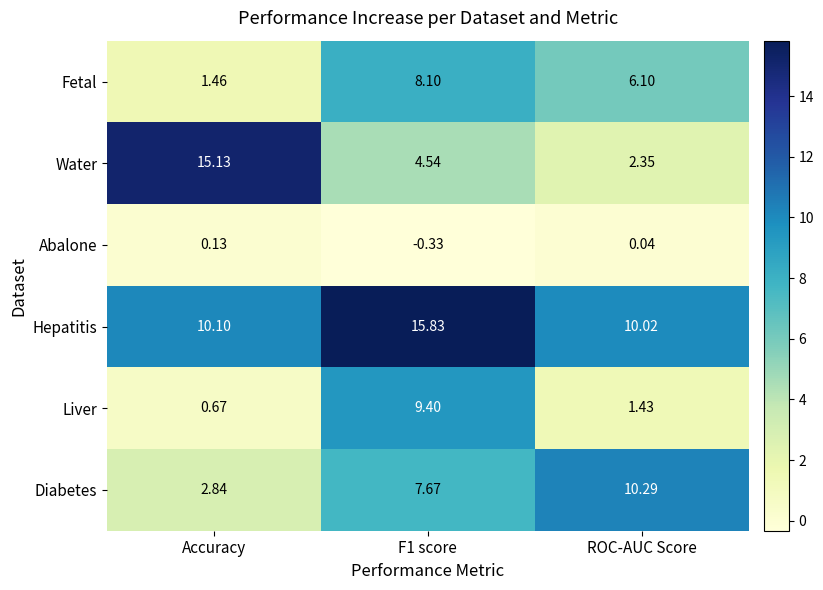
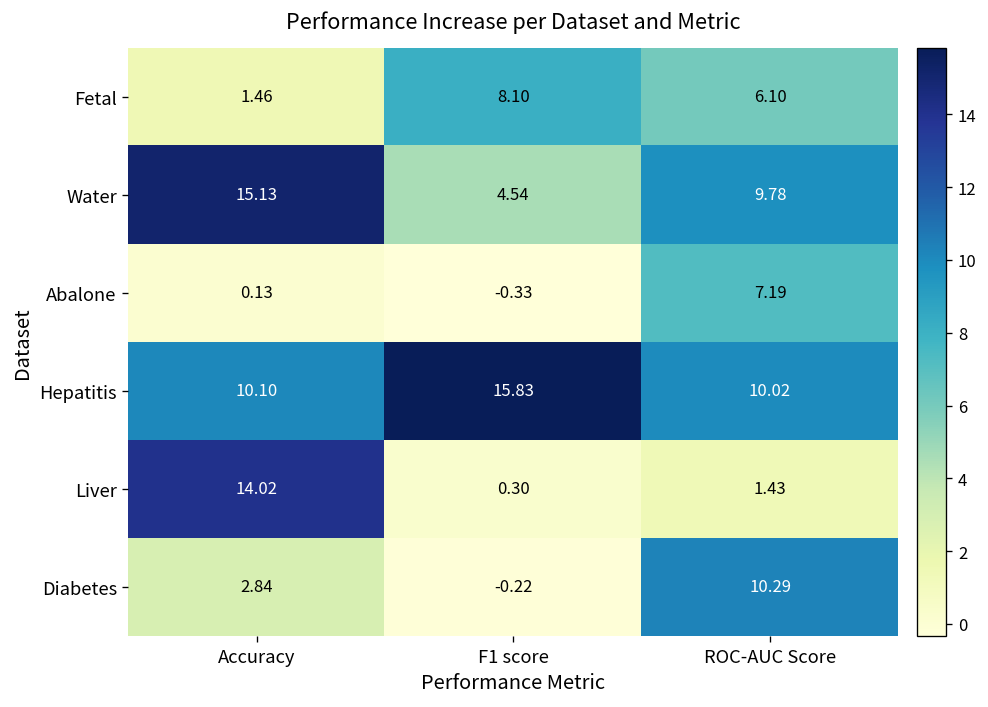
  {
    "Fetal": {
      "Accuracy": 1.46,
      "F1 score": 8.10,
      "ROC-AUC Score": 6.10
    },
    "Water": {
      "Accuracy": 15.13,
      "F1 score": 4.54,
-     "ROC-AUC Score": 2.35
+     "ROC-AUC Score": 9.78
    },
    "Abalone": {
      "Accuracy": 0.13,
      "F1 score": -0.33,
-     "ROC-AUC Score": 0.04
+     "ROC-AUC Score": 7.19
    },
    "Hepatitis": {
      "Accuracy": 10.10,
      "F1 score": 15.83,
      "ROC-AUC Score": 10.02
    },
    "Liver": {
-     "Accuracy": 0.67,
-     "F1 score": 9.40,
+     "Accuracy": 14.02,
+     "F1 score": 0.30,
      "ROC-AUC Score": 1.43
    },
    "Diabetes": {
      "Accuracy": 2.84,
-     "F1 score": 7.67,
+     "F1 score": -0.22,
      "ROC-AUC Score": 10.29
    }
  }
